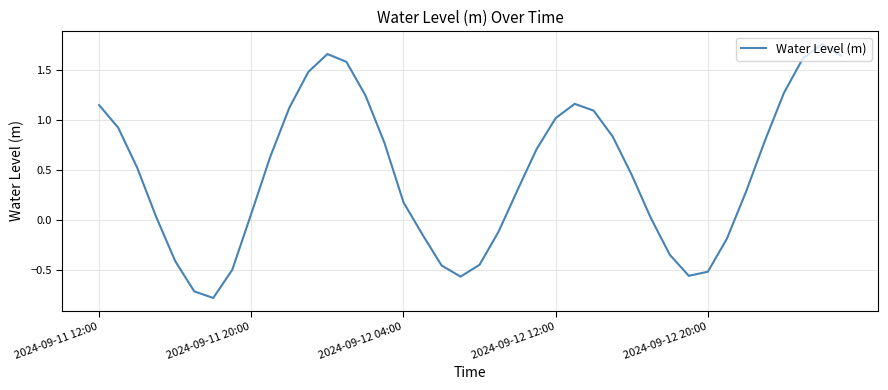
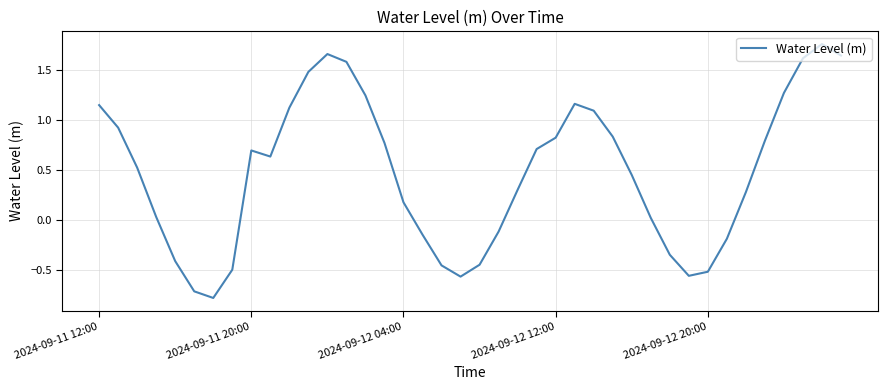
  {
    "2024-09-11 12:00": 1.2,
-   "2024-09-11 20:00": 0.1,
+   "2024-09-11 20:00": 0.7,
    "2024-09-12 04:00": 0.2,
-   "2024-09-12 12:00": 1.0,
+   "2024-09-12 12:00": 0.8,
    "2024-09-12 20:00": -0.5
  }
